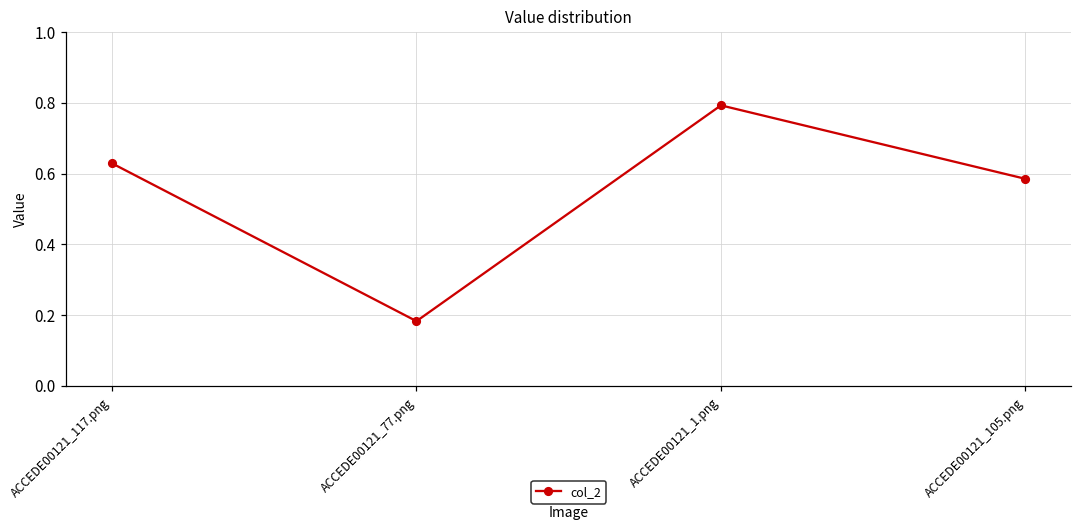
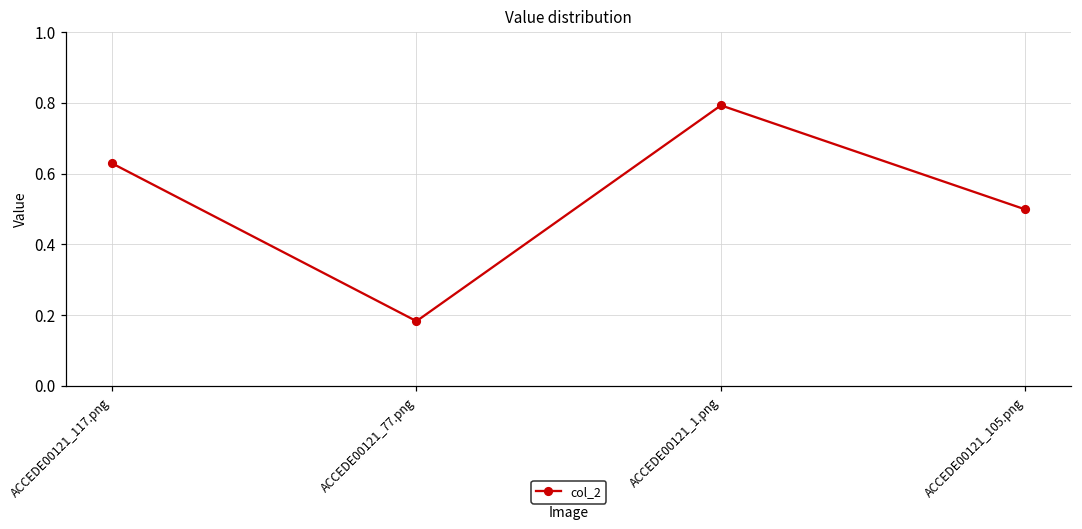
  {
    "ACCEDE00121_117.png": 0.63,
    "ACCEDE00121_77.png": 0.18,
    "ACCEDE00121_1.png": 0.79,
-   "ACCEDE00121_105.png": 0.59
+   "ACCEDE00121_105.png": 0.50
  }
